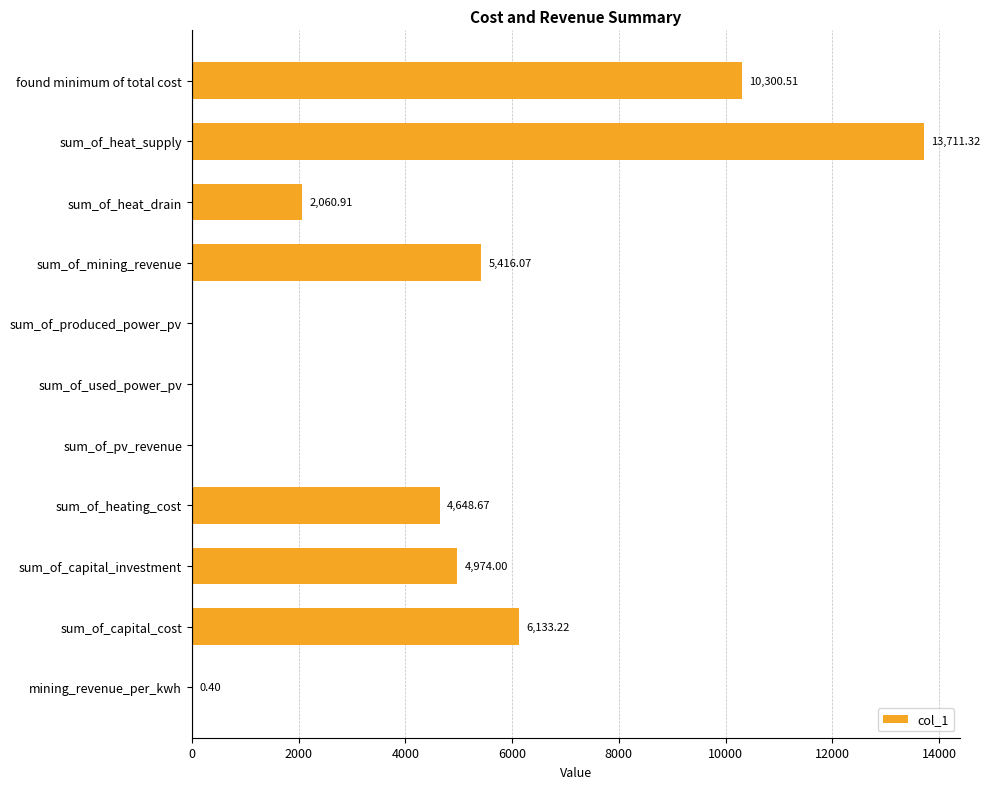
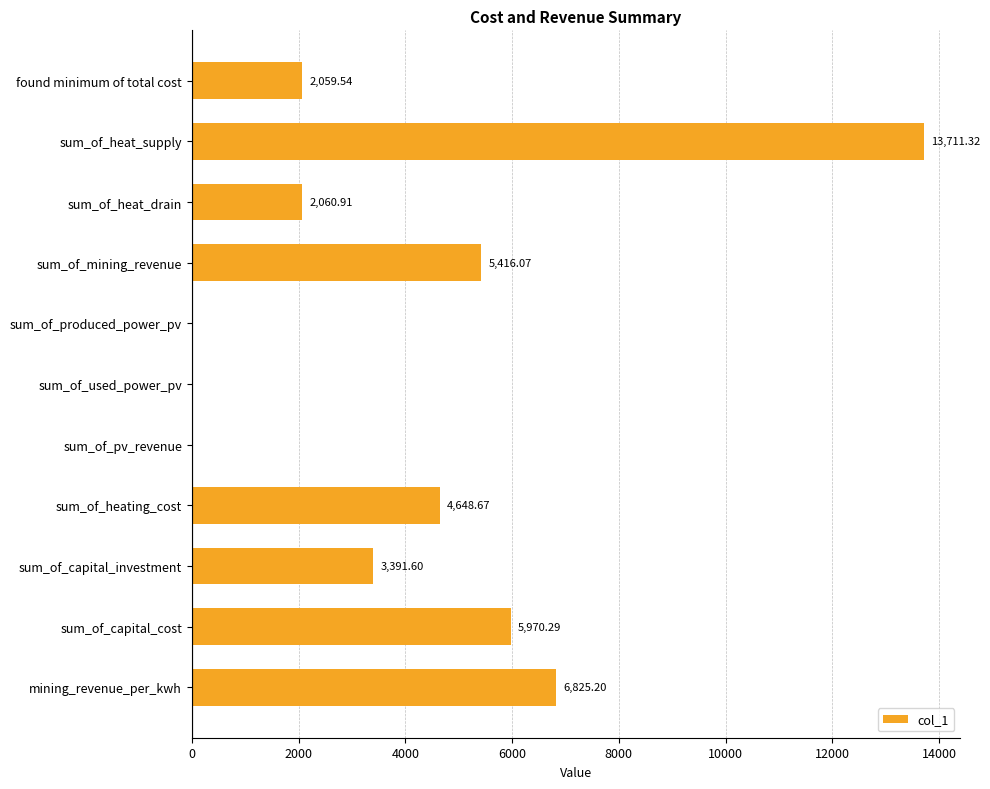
  {
-   "found minimum of total cost": "10,300.51",
+   "found minimum of total cost": "2,059.54",
    "sum_of_heat_supply": "13,711.32",
    "sum_of_heat_drain": "2,060.91",
    "sum_of_mining_revenue": "5,416.07",
    "sum_of_heating_cost": "4,648.67",
-   "sum_of_capital_investment": "4,974.00",
-   "sum_of_capital_cost": "6,133.22",
-   "mining_revenue_per_kwh": "0.40"
+   "sum_of_capital_investment": "3,391.60",
+   "sum_of_capital_cost": "5,970.29",
+   "mining_revenue_per_kwh": "6,825.20"
  }
